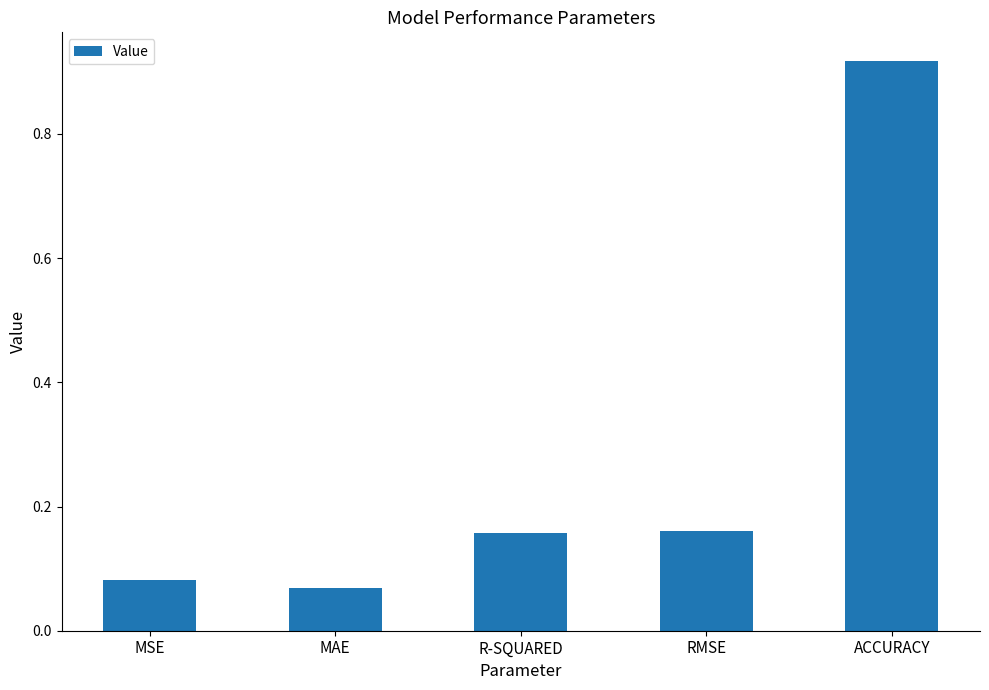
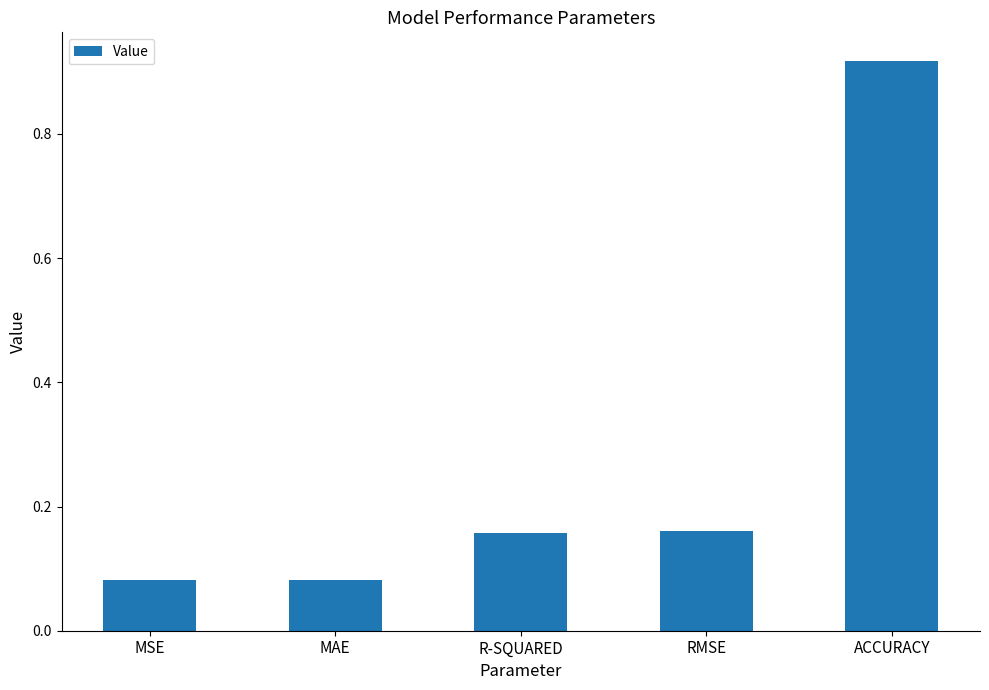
  {
    "MSE": 0.08,
-   "MAE": 0.07,
+   "MAE": 0.08,
    "R-SQUARED": 0.16,
    "RMSE": 0.16,
    "ACCURACY": 0.92
  }
